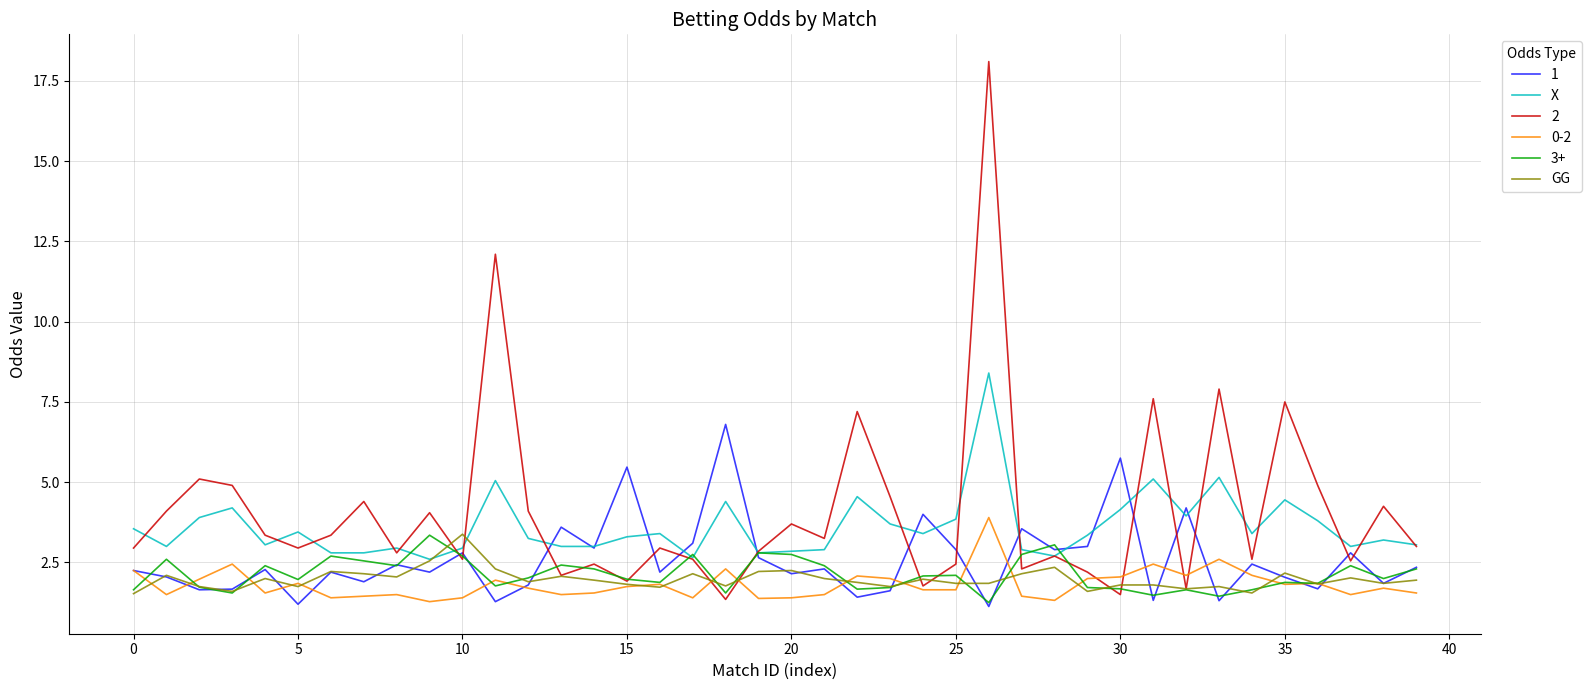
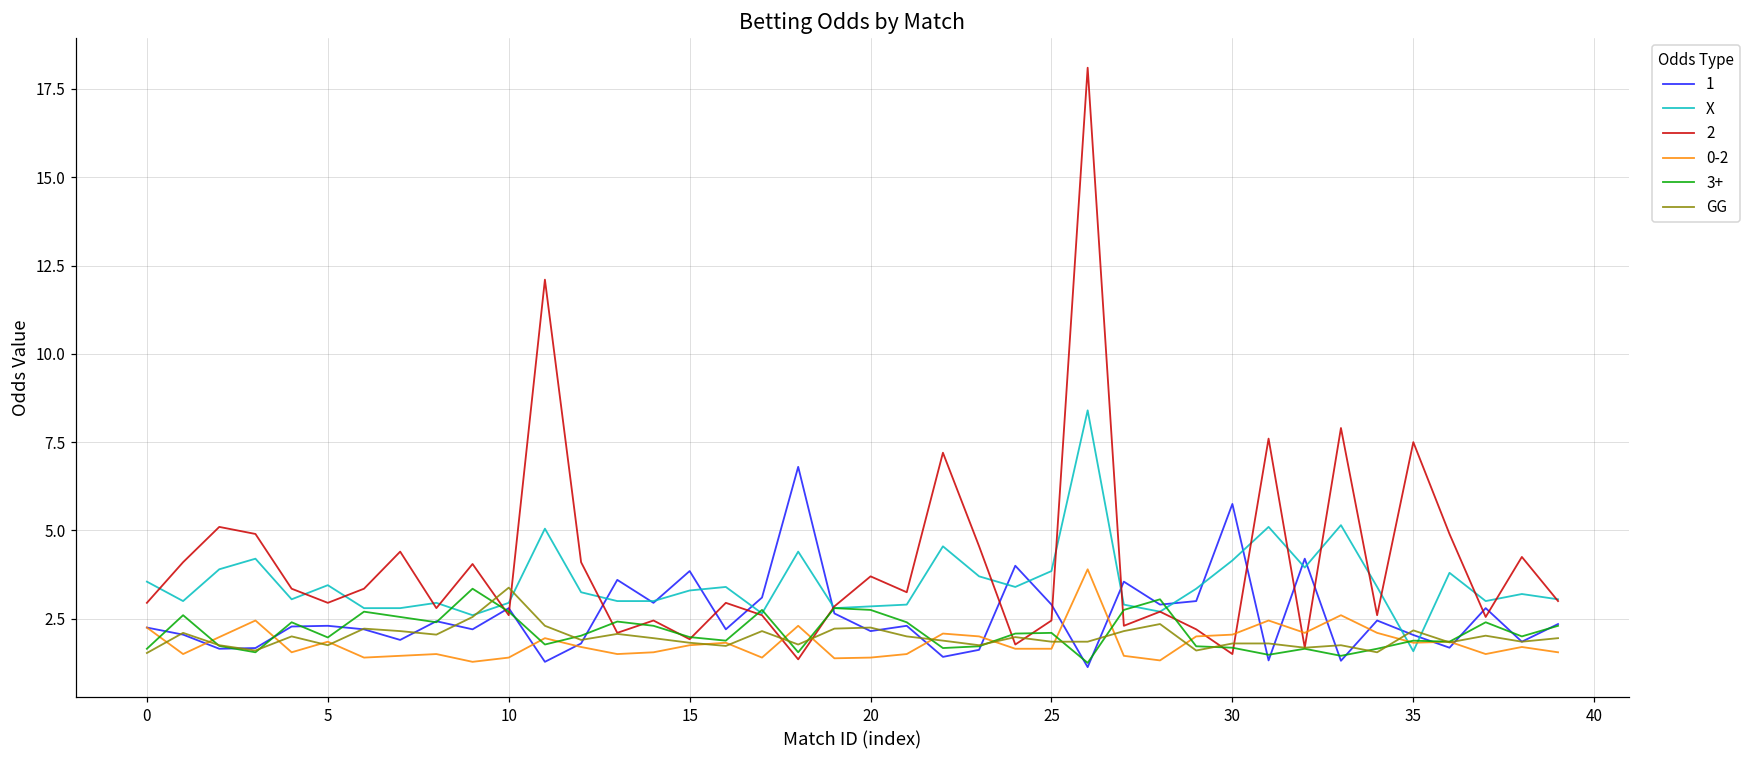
  {
    "1": {
-     "5": 1.2,
+     "5": 2.3,
      "10": 2.8,
-     "15": 5.5,
+     "15": 3.9,
      "20": 2.2,
      "25": 2.9,
      "30": 5.8,
      "35": 2.0
    },
    "X": {
      "0": 3.6,
      "5": 3.5,
      "10": 3.0,
      "15": 3.3,
      "20": 2.9,
      "25": 3.9,
      "30": 4.2,
-     "35": 4.5
+     "35": 1.6
    },
    "2": {
      "0": 3.0,
      "5": 3.0,
      "10": 2.6,
      "20": 3.7,
      "25": 2.5,
      "30": 1.5,
      "35": 7.5
    },
    "0-2": {
      "5": 1.9,
      "10": 1.4,
      "20": 1.4,
      "25": 1.7,
      "30": 2.1
    },
    "3+": {
      "0": 1.7,
      "5": 2.0,
      "10": 2.7,
      "20": 2.8,
      "25": 2.1,
      "30": 1.7
    },
    "GG": {
      "0": 1.5,
      "5": 1.8,
      "10": 3.4,
      "20": 2.3,
      "25": 1.9,
      "30": 1.8,
      "35": 2.2
    }
  }
